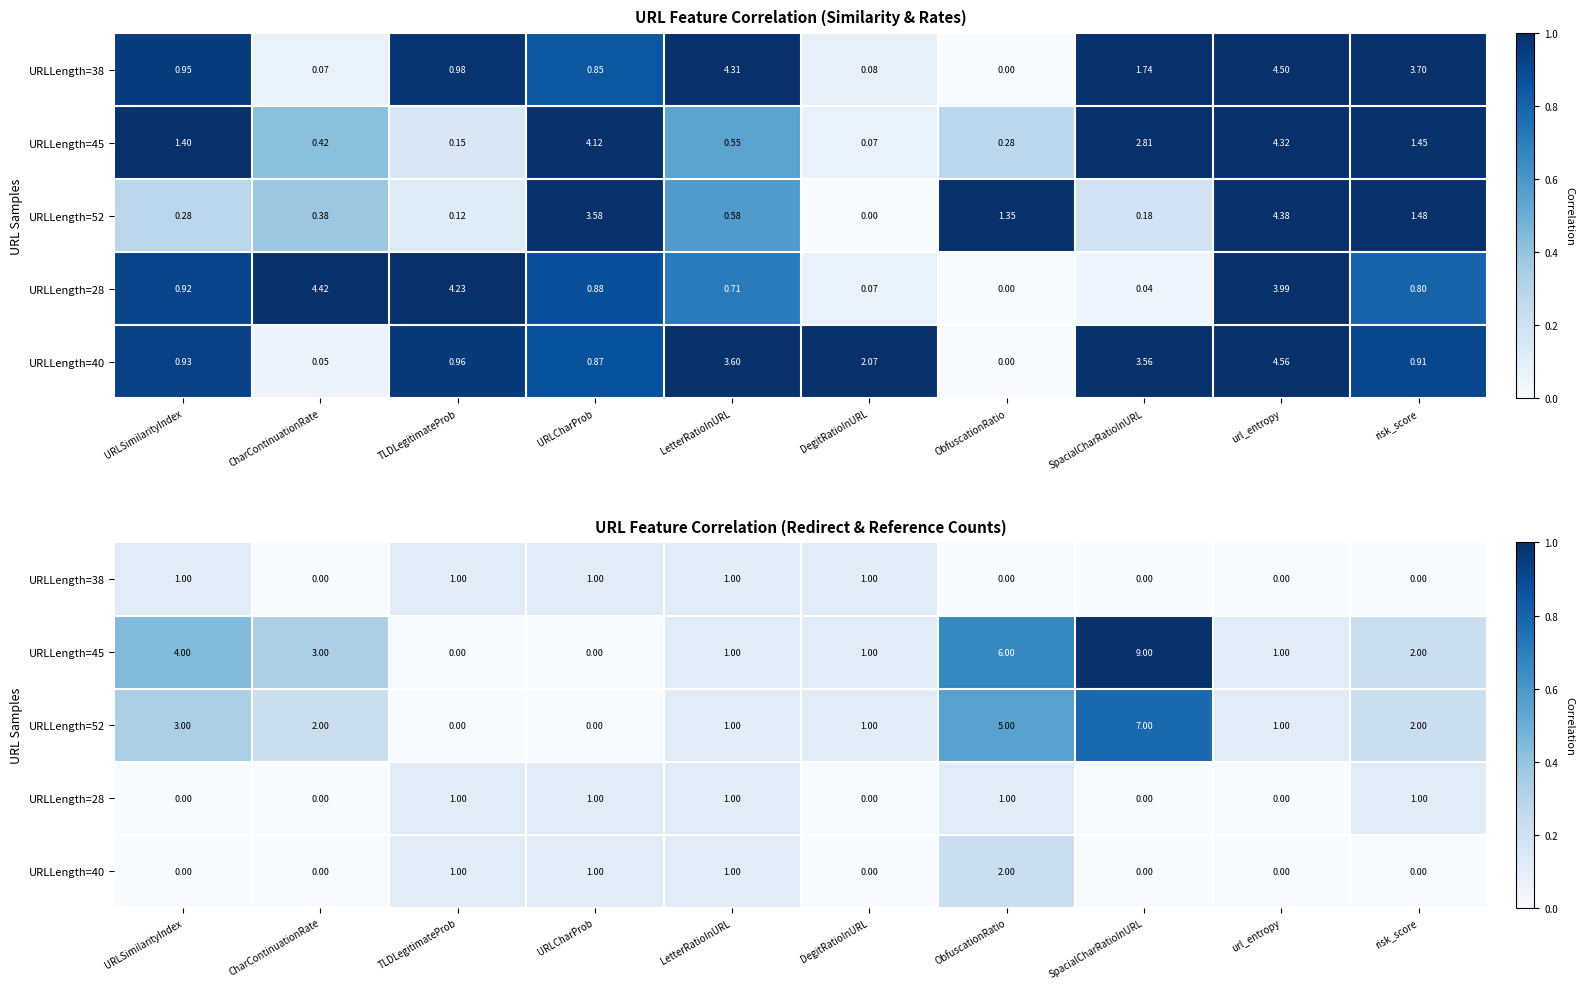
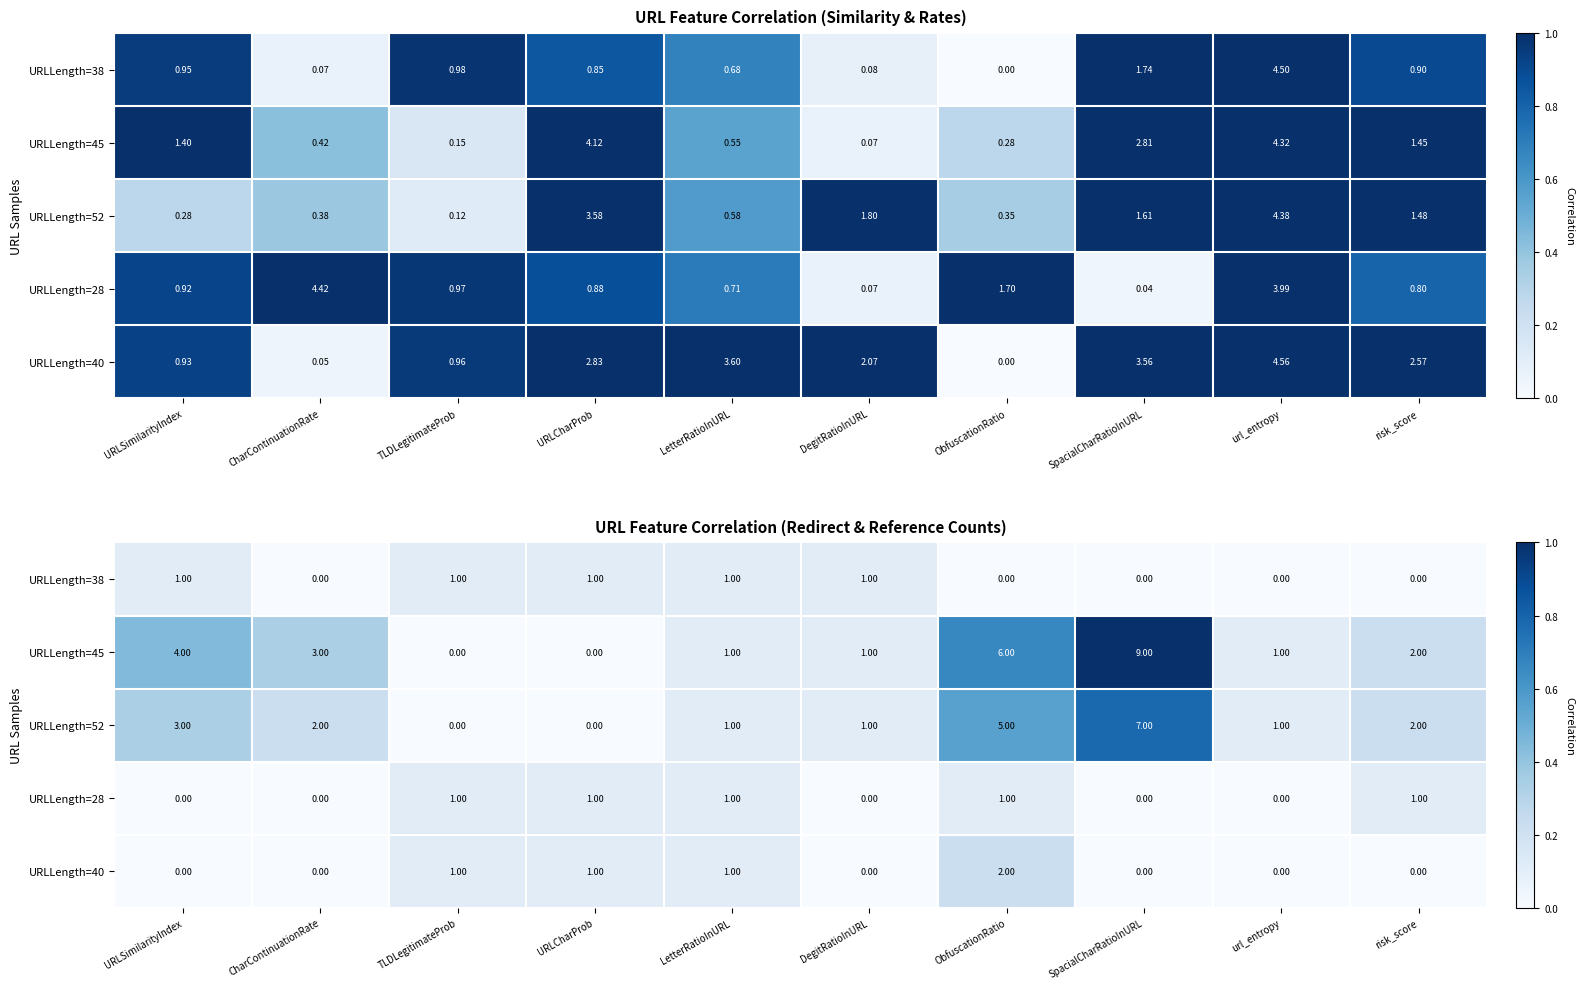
  {
    "URL Feature Correlation (Similarity & Rates)": {
      "URLLength=38": {
        "URLSimilarityIndex": 0.95,
        "CharContinuationRate": 0.07,
        "TLDLegitimateProb": 0.98,
        "URLCharProb": 0.85,
-       "LetterRatioInURL": 4.31,
+       "LetterRatioInURL": 0.68,
        "DegitRatioInURL": 0.08,
        "ObfuscationRatio": 0.00,
        "SpacialCharRatioInURL": 1.74,
        "url_entropy": 4.50,
-       "risk_score": 3.70
+       "risk_score": 0.90
      },
      "URLLength=45": {
        "URLSimilarityIndex": 1.40,
        "CharContinuationRate": 0.42,
        "TLDLegitimateProb": 0.15,
        "URLCharProb": 4.12,
        "LetterRatioInURL": 0.55,
        "DegitRatioInURL": 0.07,
        "ObfuscationRatio": 0.28,
        "SpacialCharRatioInURL": 2.81,
        "url_entropy": 4.32,
        "risk_score": 1.45
      },
      "URLLength=52": {
        "URLSimilarityIndex": 0.28,
        "CharContinuationRate": 0.38,
        "TLDLegitimateProb": 0.12,
        "URLCharProb": 3.58,
        "LetterRatioInURL": 0.58,
-       "DegitRatioInURL": 0.00,
-       "ObfuscationRatio": 1.35,
-       "SpacialCharRatioInURL": 0.18,
+       "DegitRatioInURL": 1.80,
+       "ObfuscationRatio": 0.35,
+       "SpacialCharRatioInURL": 1.61,
        "url_entropy": 4.38,
        "risk_score": 1.48
      },
      "URLLength=28": {
        "URLSimilarityIndex": 0.92,
        "CharContinuationRate": 4.42,
-       "TLDLegitimateProb": 4.23,
+       "TLDLegitimateProb": 0.97,
        "URLCharProb": 0.88,
        "LetterRatioInURL": 0.71,
        "DegitRatioInURL": 0.07,
-       "ObfuscationRatio": 0.00,
+       "ObfuscationRatio": 1.70,
        "SpacialCharRatioInURL": 0.04,
        "url_entropy": 3.99,
        "risk_score": 0.80
      },
      "URLLength=40": {
        "URLSimilarityIndex": 0.93,
        "CharContinuationRate": 0.05,
        "TLDLegitimateProb": 0.96,
-       "URLCharProb": 0.87,
+       "URLCharProb": 2.83,
        "LetterRatioInURL": 3.60,
        "DegitRatioInURL": 2.07,
        "ObfuscationRatio": 0.00,
        "SpacialCharRatioInURL": 3.56,
        "url_entropy": 4.56,
-       "risk_score": 0.91
+       "risk_score": 2.57
      }
    },
    "URL Feature Correlation (Redirect & Reference Counts)": {
      "URLLength=38": {
        "URLSimilarityIndex": 1.00,
        "CharContinuationRate": 0.00,
        "TLDLegitimateProb": 1.00,
        "URLCharProb": 1.00,
        "LetterRatioInURL": 1.00,
        "DegitRatioInURL": 1.00,
        "ObfuscationRatio": 0.00,
        "SpacialCharRatioInURL": 0.00,
        "url_entropy": 0.00,
        "risk_score": 0.00
      },
      "URLLength=45": {
        "URLSimilarityIndex": 4.00,
        "CharContinuationRate": 3.00,
        "TLDLegitimateProb": 0.00,
        "URLCharProb": 0.00,
        "LetterRatioInURL": 1.00,
        "DegitRatioInURL": 1.00,
        "ObfuscationRatio": 6.00,
        "SpacialCharRatioInURL": 9.00,
        "url_entropy": 1.00,
        "risk_score": 2.00
      },
      "URLLength=52": {
        "URLSimilarityIndex": 3.00,
        "CharContinuationRate": 2.00,
        "TLDLegitimateProb": 0.00,
        "URLCharProb": 0.00,
        "LetterRatioInURL": 1.00,
        "DegitRatioInURL": 1.00,
        "ObfuscationRatio": 5.00,
        "SpacialCharRatioInURL": 7.00,
        "url_entropy": 1.00,
        "risk_score": 2.00
      },
      "URLLength=28": {
        "URLSimilarityIndex": 0.00,
        "CharContinuationRate": 0.00,
        "TLDLegitimateProb": 1.00,
        "URLCharProb": 1.00,
        "LetterRatioInURL": 1.00,
        "DegitRatioInURL": 0.00,
        "ObfuscationRatio": 1.00,
        "SpacialCharRatioInURL": 0.00,
        "url_entropy": 0.00,
        "risk_score": 1.00
      },
      "URLLength=40": {
        "URLSimilarityIndex": 0.00,
        "CharContinuationRate": 0.00,
        "TLDLegitimateProb": 1.00,
        "URLCharProb": 1.00,
        "LetterRatioInURL": 1.00,
        "DegitRatioInURL": 0.00,
        "ObfuscationRatio": 2.00,
        "SpacialCharRatioInURL": 0.00,
        "url_entropy": 0.00,
        "risk_score": 0.00
      }
    }
  }
